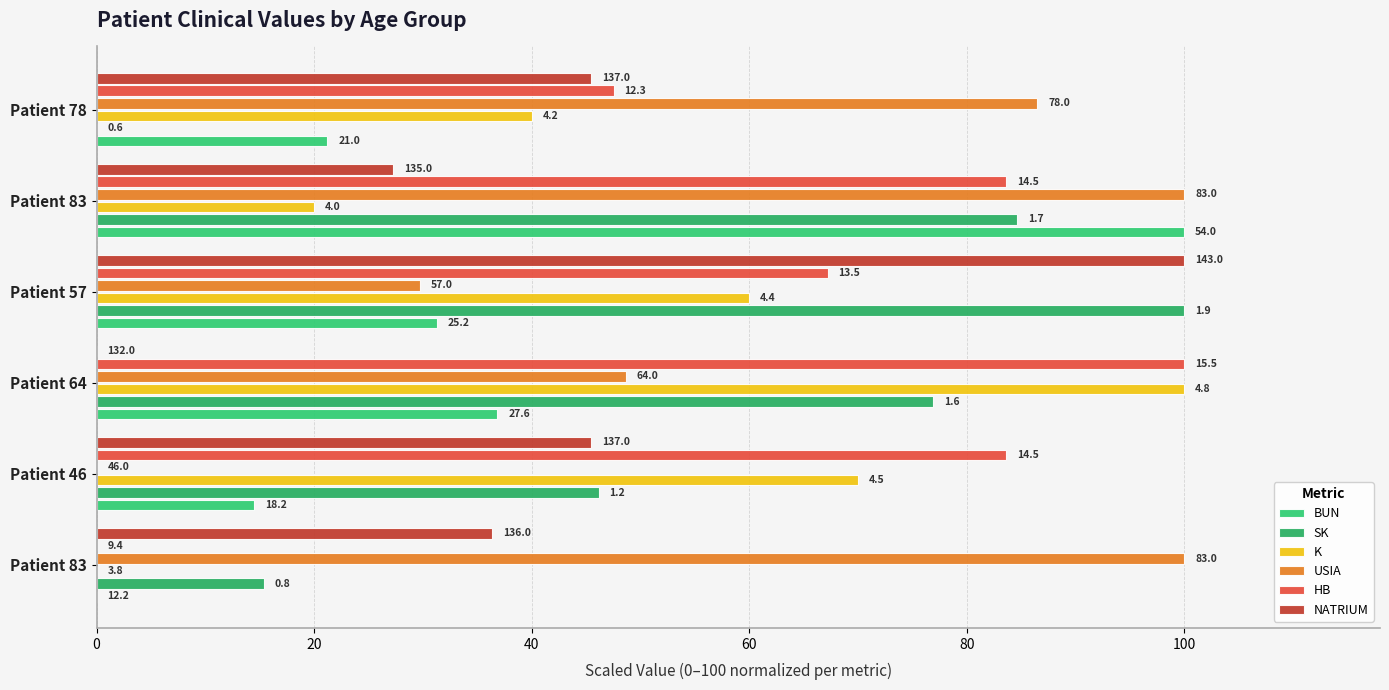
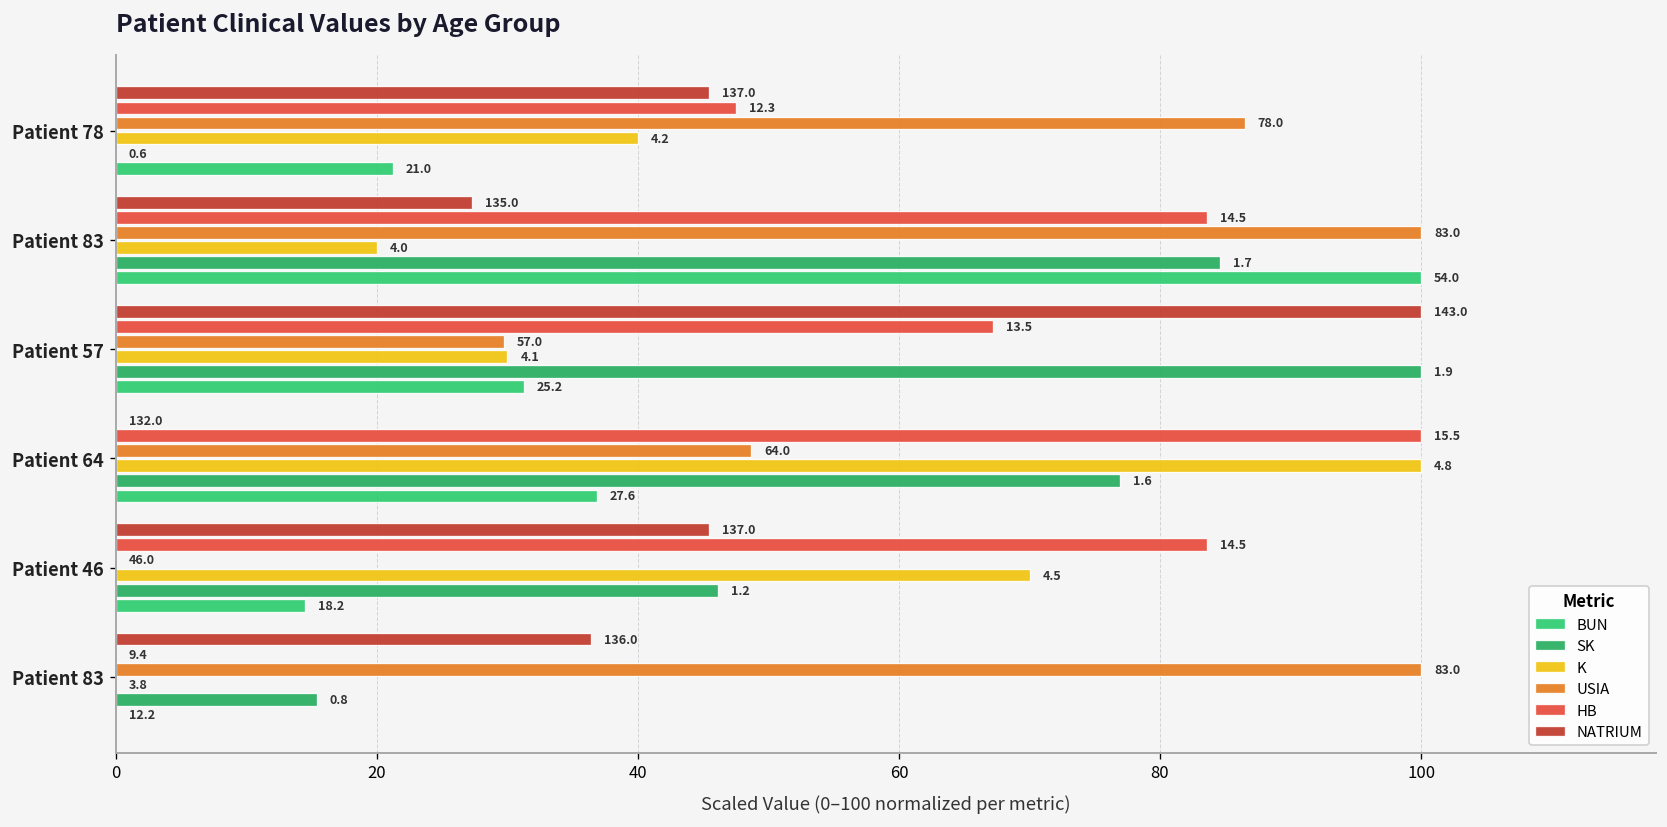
  {
    "K": {
-     "Patient 57": 4.4
+     "Patient 57": 4.1
    }
  }
